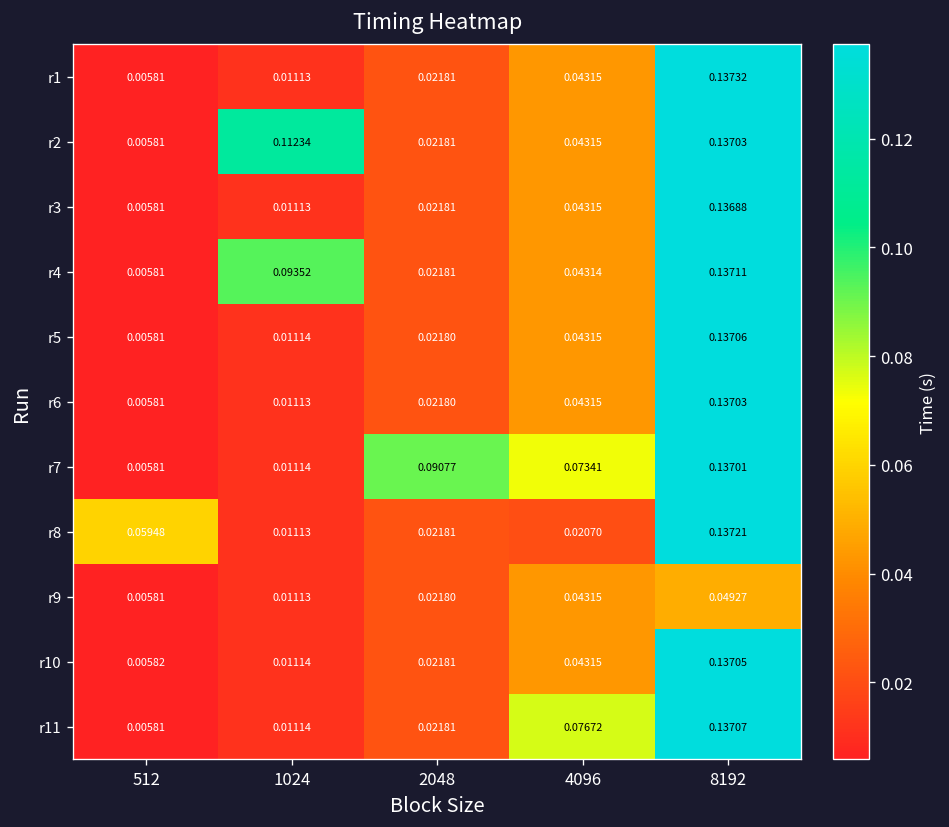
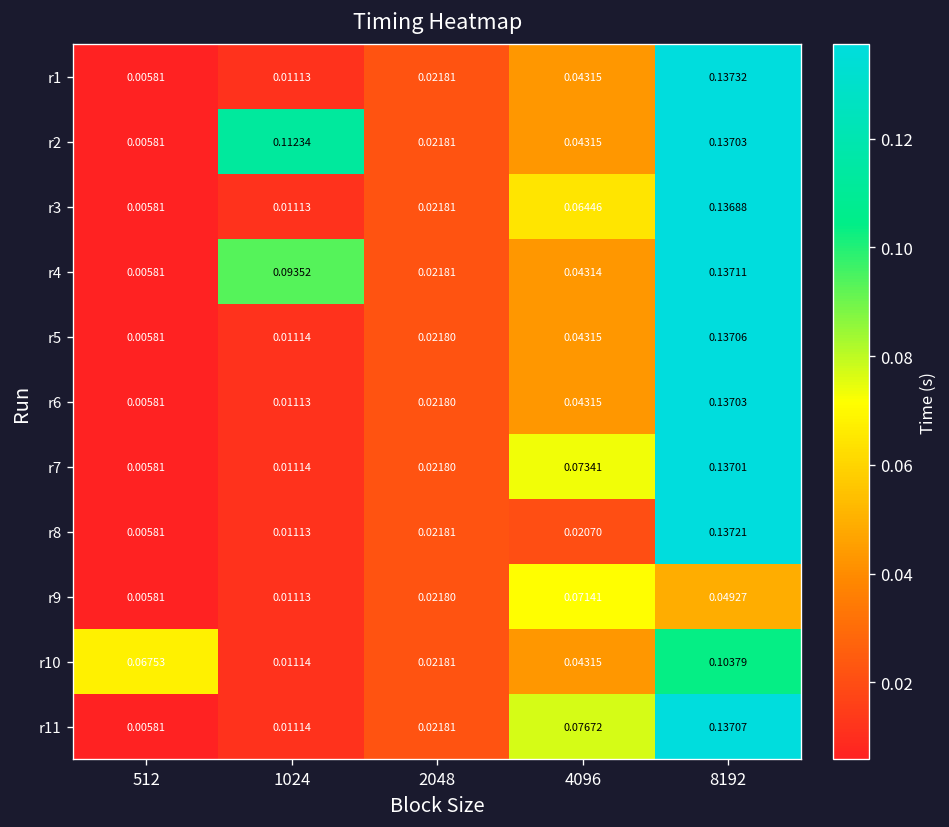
  {
    "r1": {
      "512": 0.00581,
      "1024": 0.01113,
      "2048": 0.02181,
      "4096": 0.04315,
      "8192": 0.13732
    },
    "r2": {
      "512": 0.00581,
      "1024": 0.11234,
      "2048": 0.02181,
      "4096": 0.04315,
      "8192": 0.13703
    },
    "r3": {
      "512": 0.00581,
      "1024": 0.01113,
      "2048": 0.02181,
-     "4096": 0.04315,
+     "4096": 0.06446,
      "8192": 0.13688
    },
    "r4": {
      "512": 0.00581,
      "1024": 0.09352,
      "2048": 0.02181,
      "4096": 0.04314,
      "8192": 0.13711
    },
    "r5": {
      "512": 0.00581,
      "1024": 0.01114,
      "2048": 0.02180,
      "4096": 0.04315,
      "8192": 0.13706
    },
    "r6": {
      "512": 0.00581,
      "1024": 0.01113,
      "2048": 0.02180,
      "4096": 0.04315,
      "8192": 0.13703
    },
    "r7": {
      "512": 0.00581,
      "1024": 0.01114,
-     "2048": 0.09077,
+     "2048": 0.02180,
      "4096": 0.07341,
      "8192": 0.13701
    },
    "r8": {
-     "512": 0.05948,
+     "512": 0.00581,
      "1024": 0.01113,
      "2048": 0.02181,
      "4096": 0.02070,
      "8192": 0.13721
    },
    "r9": {
      "512": 0.00581,
      "1024": 0.01113,
      "2048": 0.02180,
-     "4096": 0.04315,
+     "4096": 0.07141,
      "8192": 0.04927
    },
    "r10": {
-     "512": 0.00582,
+     "512": 0.06753,
      "1024": 0.01114,
      "2048": 0.02181,
      "4096": 0.04315,
-     "8192": 0.13705
+     "8192": 0.10379
    },
    "r11": {
      "512": 0.00581,
      "1024": 0.01114,
      "2048": 0.02181,
      "4096": 0.07672,
      "8192": 0.13707
    }
  }
